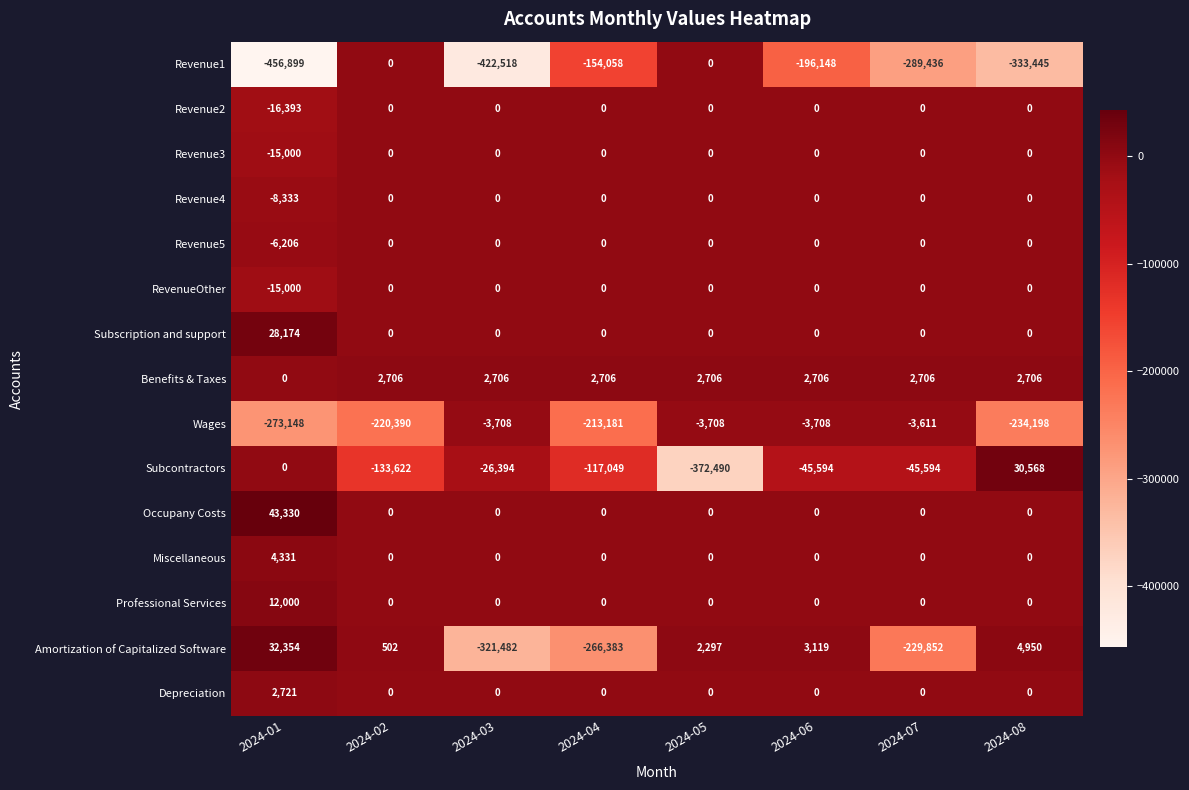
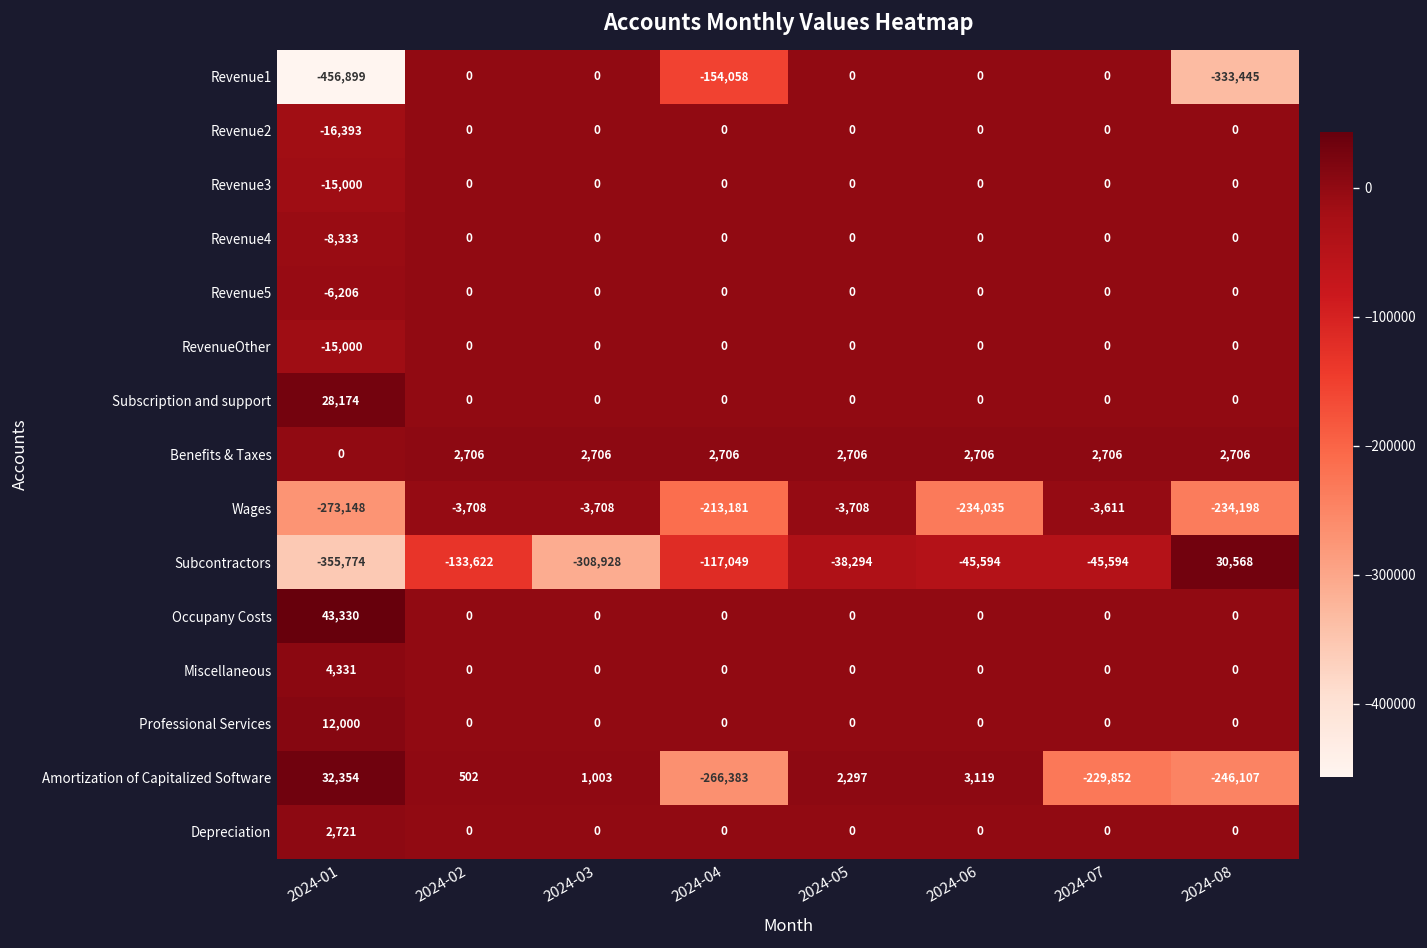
  {
    "Revenue1": {
      "2024-01": "-456,899",
      "2024-02": "0",
-     "2024-03": "-422,518",
+     "2024-03": "0",
      "2024-04": "-154,058",
      "2024-05": "0",
-     "2024-06": "-196,148",
-     "2024-07": "-289,436",
+     "2024-06": "0",
+     "2024-07": "0",
      "2024-08": "-333,445"
    },
    "Revenue2": {
      "2024-01": "-16,393",
      "2024-02": "0",
      "2024-03": "0",
      "2024-04": "0",
      "2024-05": "0",
      "2024-06": "0",
      "2024-07": "0",
      "2024-08": "0"
    },
    "Revenue3": {
      "2024-01": "-15,000",
      "2024-02": "0",
      "2024-03": "0",
      "2024-04": "0",
      "2024-05": "0",
      "2024-06": "0",
      "2024-07": "0",
      "2024-08": "0"
    },
    "Revenue4": {
      "2024-01": "-8,333",
      "2024-02": "0",
      "2024-03": "0",
      "2024-04": "0",
      "2024-05": "0",
      "2024-06": "0",
      "2024-07": "0",
      "2024-08": "0"
    },
    "Revenue5": {
      "2024-01": "-6,206",
      "2024-02": "0",
      "2024-03": "0",
      "2024-04": "0",
      "2024-05": "0",
      "2024-06": "0",
      "2024-07": "0",
      "2024-08": "0"
    },
    "RevenueOther": {
      "2024-01": "-15,000",
      "2024-02": "0",
      "2024-03": "0",
      "2024-04": "0",
      "2024-05": "0",
      "2024-06": "0",
      "2024-07": "0",
      "2024-08": "0"
    },
    "Subscription and support": {
      "2024-01": "28,174",
      "2024-02": "0",
      "2024-03": "0",
      "2024-04": "0",
      "2024-05": "0",
      "2024-06": "0",
      "2024-07": "0",
      "2024-08": "0"
    },
    "Benefits & Taxes": {
      "2024-01": "0",
      "2024-02": "2,706",
      "2024-03": "2,706",
      "2024-04": "2,706",
      "2024-05": "2,706",
      "2024-06": "2,706",
      "2024-07": "2,706",
      "2024-08": "2,706"
    },
    "Wages": {
      "2024-01": "-273,148",
-     "2024-02": "-220,390",
+     "2024-02": "-3,708",
      "2024-03": "-3,708",
      "2024-04": "-213,181",
      "2024-05": "-3,708",
-     "2024-06": "-3,708",
+     "2024-06": "-234,035",
      "2024-07": "-3,611",
      "2024-08": "-234,198"
    },
    "Subcontractors": {
-     "2024-01": "0",
+     "2024-01": "-355,774",
      "2024-02": "-133,622",
-     "2024-03": "-26,394",
+     "2024-03": "-308,928",
      "2024-04": "-117,049",
-     "2024-05": "-372,490",
+     "2024-05": "-38,294",
      "2024-06": "-45,594",
      "2024-07": "-45,594",
      "2024-08": "30,568"
    },
    "Occupany Costs": {
      "2024-01": "43,330",
      "2024-02": "0",
      "2024-03": "0",
      "2024-04": "0",
      "2024-05": "0",
      "2024-06": "0",
      "2024-07": "0",
      "2024-08": "0"
    },
    "Miscellaneous": {
      "2024-01": "4,331",
      "2024-02": "0",
      "2024-03": "0",
      "2024-04": "0",
      "2024-05": "0",
      "2024-06": "0",
      "2024-07": "0",
      "2024-08": "0"
    },
    "Professional Services": {
      "2024-01": "12,000",
      "2024-02": "0",
      "2024-03": "0",
      "2024-04": "0",
      "2024-05": "0",
      "2024-06": "0",
      "2024-07": "0",
      "2024-08": "0"
    },
    "Amortization of Capitalized Software": {
      "2024-01": "32,354",
      "2024-02": "502",
-     "2024-03": "-321,482",
+     "2024-03": "1,003",
      "2024-04": "-266,383",
      "2024-05": "2,297",
      "2024-06": "3,119",
      "2024-07": "-229,852",
-     "2024-08": "4,950"
+     "2024-08": "-246,107"
    },
    "Depreciation": {
      "2024-01": "2,721",
      "2024-02": "0",
      "2024-03": "0",
      "2024-04": "0",
      "2024-05": "0",
      "2024-06": "0",
      "2024-07": "0",
      "2024-08": "0"
    }
  }
